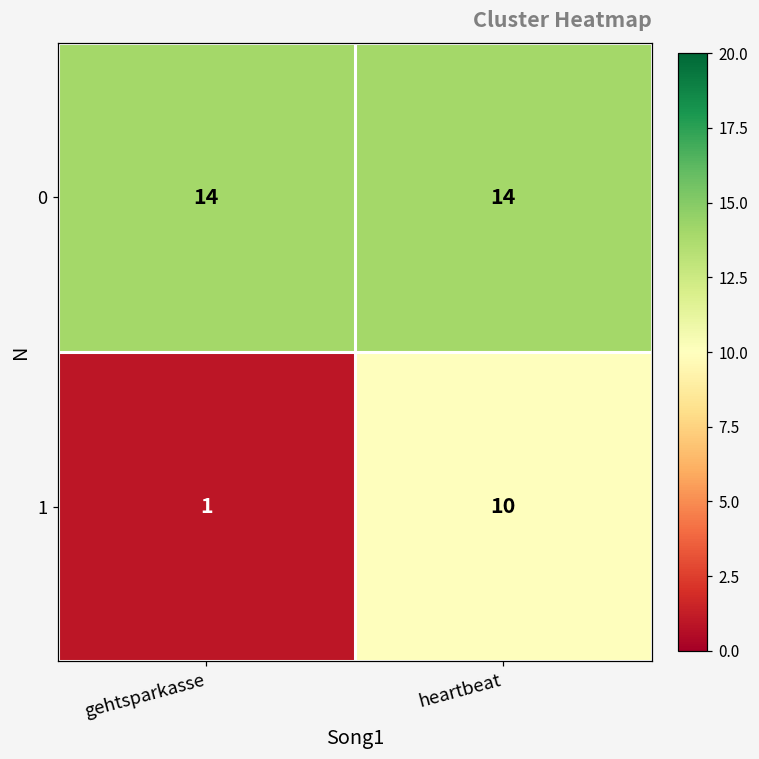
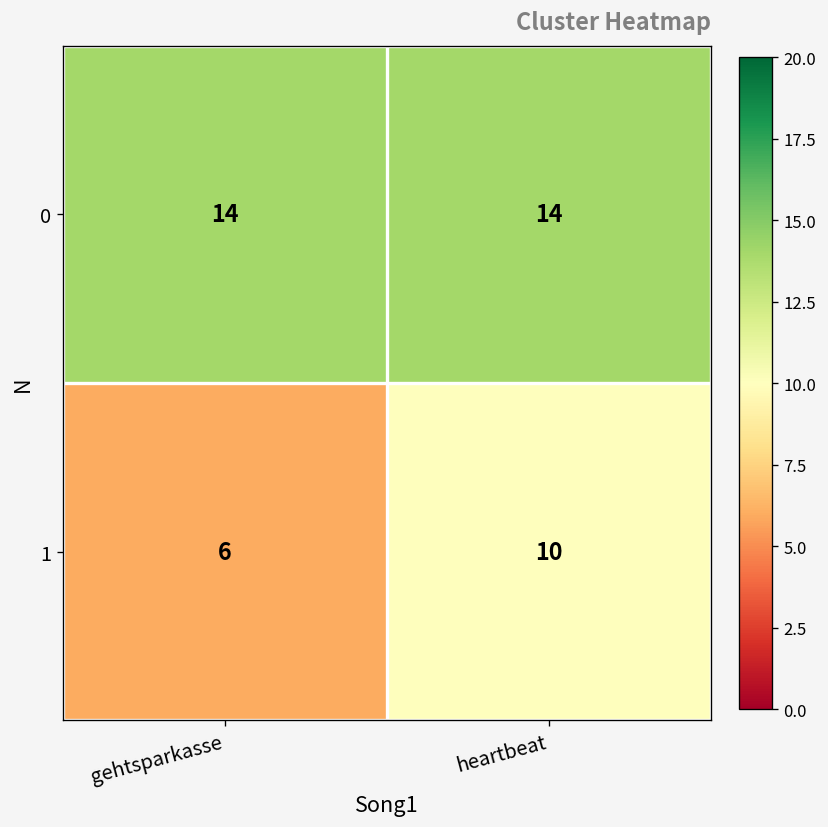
  {
    "0": {
      "gehtsparkasse": 14,
      "heartbeat": 14
    },
    "1": {
-     "gehtsparkasse": 1,
+     "gehtsparkasse": 6,
      "heartbeat": 10
    }
  }
